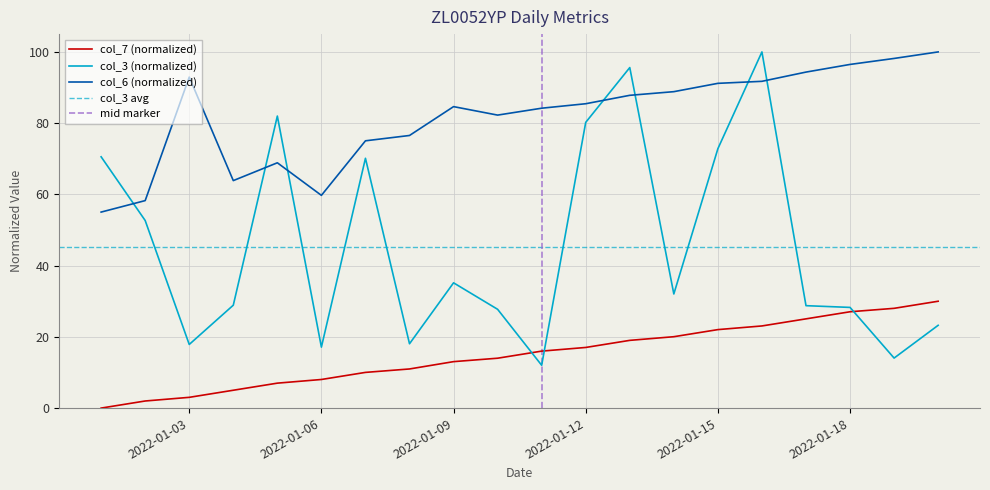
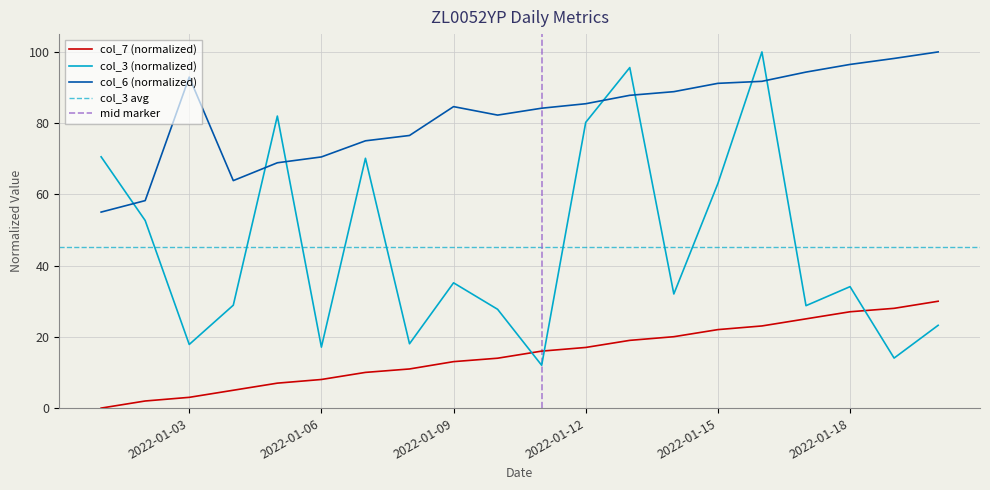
  {
    "col_7 (normalized)": {
      "2022-01-03": 3,
      "2022-01-06": 8,
      "2022-01-09": 13,
      "2022-01-12": 17,
      "2022-01-15": 22,
      "2022-01-18": 27
    },
    "col_3 (normalized)": {
      "2022-01-03": 18,
      "2022-01-06": 17,
      "2022-01-09": 35,
      "2022-01-12": 80,
-     "2022-01-15": 73,
-     "2022-01-18": 28
+     "2022-01-15": 63,
+     "2022-01-18": 34
    },
    "col_6 (normalized)": {
-     "2022-01-06": 60,
+     "2022-01-06": 71,
      "2022-01-09": 85,
      "2022-01-12": 85,
      "2022-01-15": 91,
      "2022-01-18": 96
    }
  }
